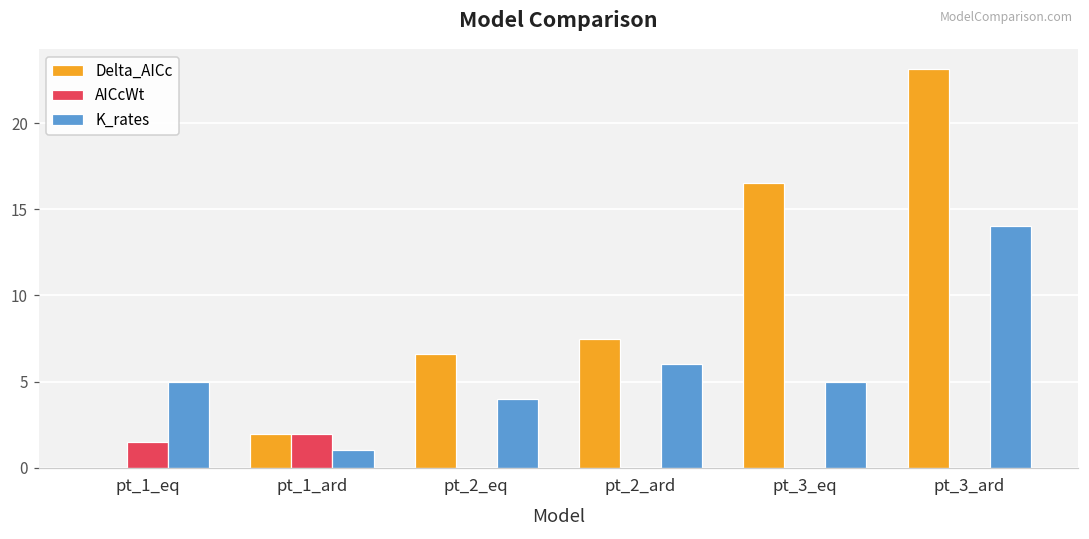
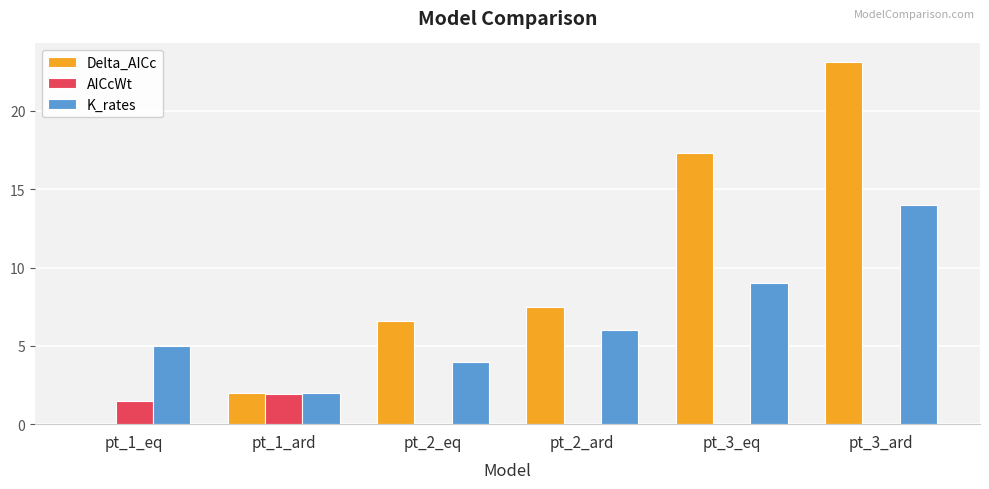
  {
    "Delta_AICc": {
      "pt_1_eq": 0.0,
      "pt_1_ard": 2.0,
      "pt_2_eq": 6.6,
      "pt_2_ard": 7.5,
-     "pt_3_eq": 16.5,
+     "pt_3_eq": 17.3,
      "pt_3_ard": 23.2
    },
    "AICcWt": {
      "pt_1_eq": 1.5,
      "pt_1_ard": 1.9
    },
    "K_rates": {
      "pt_1_eq": 5,
-     "pt_1_ard": 1,
+     "pt_1_ard": 2,
      "pt_2_eq": 4,
      "pt_2_ard": 6,
-     "pt_3_eq": 5,
+     "pt_3_eq": 9,
      "pt_3_ard": 14
    }
  }
